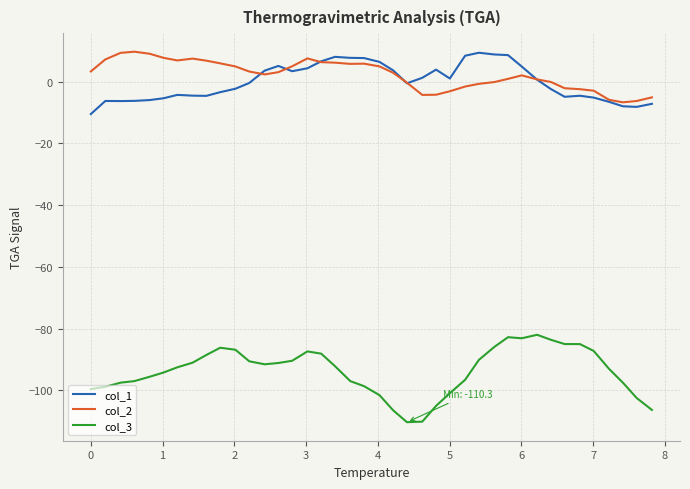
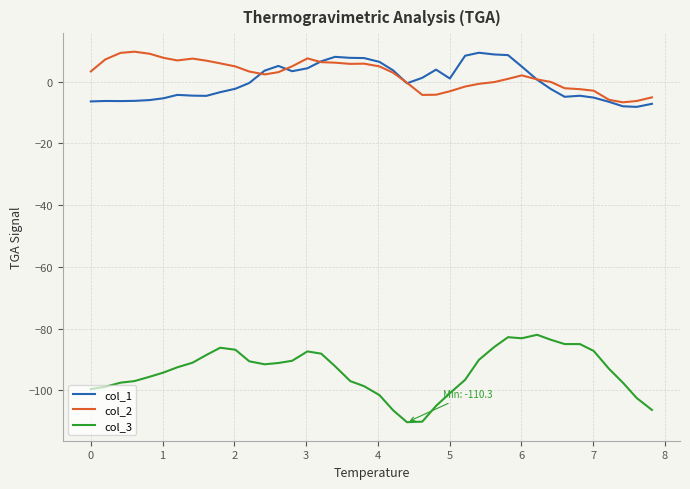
  {
    "col_1": {
-     "0": -11,
+     "0": -6,
      "5": 1
    },
    "col_2": {
      "0": 3,
      "5": -3
    }
  }
